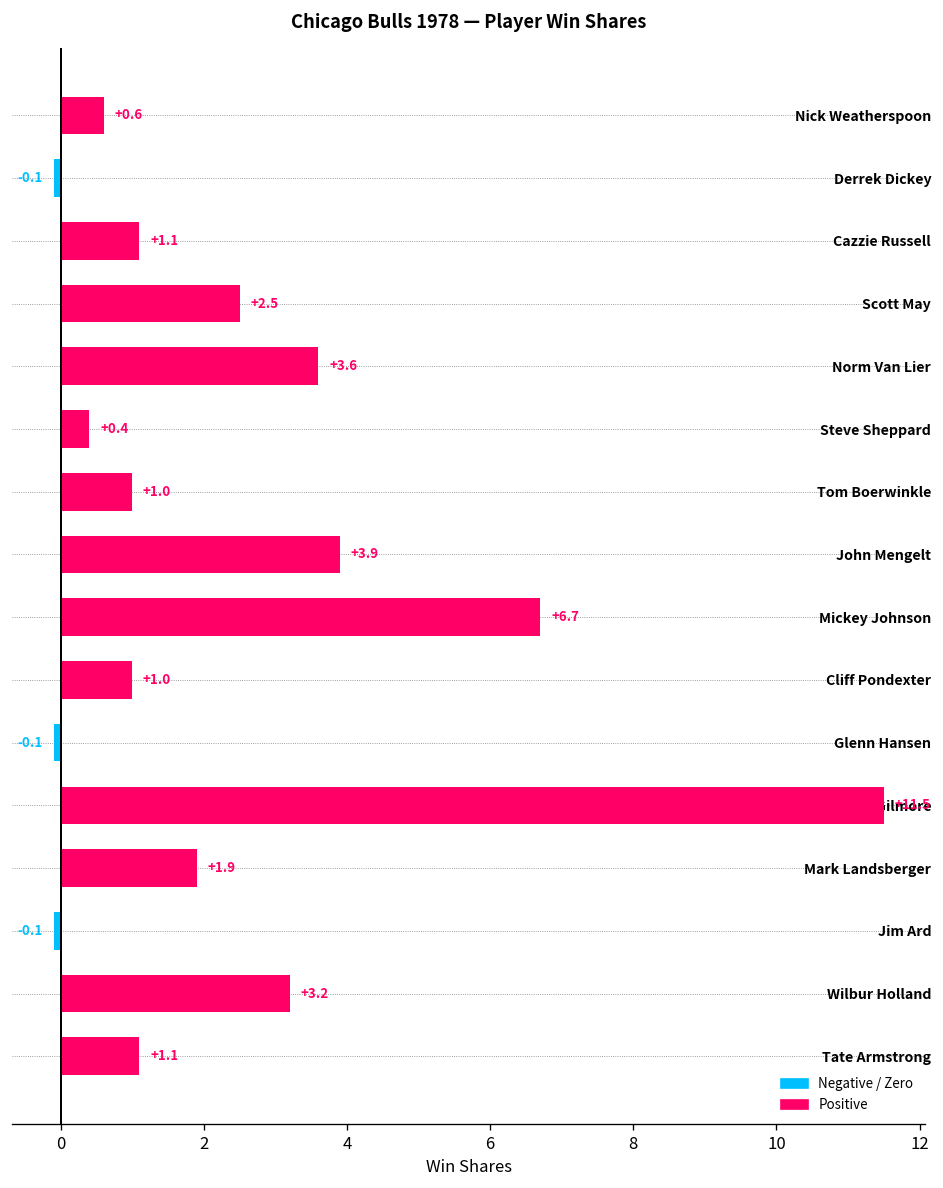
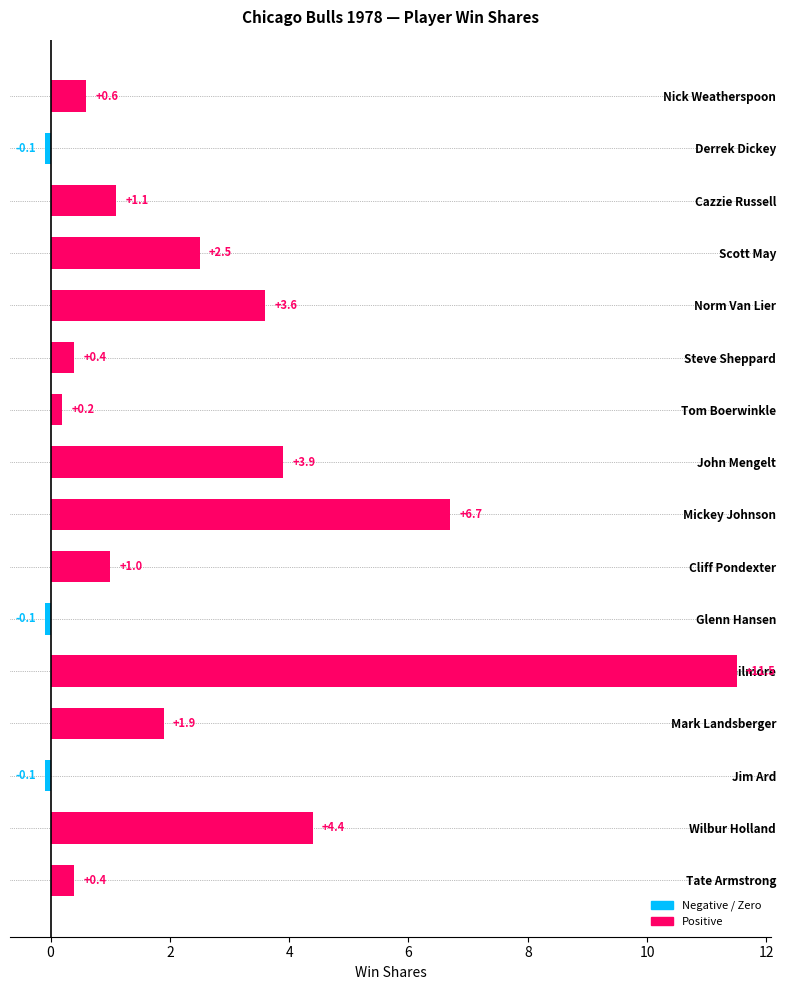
  {
    "Nick Weatherspoon": "+0.6",
    "Derrek Dickey": "-0.1",
    "Cazzie Russell": "+1.1",
    "Scott May": "+2.5",
    "Norm Van Lier": "+3.6",
    "Steve Sheppard": "+0.4",
-   "Tom Boerwinkle": "+1.0",
+   "Tom Boerwinkle": "+0.2",
    "John Mengelt": "+3.9",
    "Mickey Johnson": "+6.7",
    "Cliff Pondexter": "+1.0",
    "Glenn Hansen": "-0.1",
    "Artis Gilmore": "+11.5",
    "Mark Landsberger": "+1.9",
    "Jim Ard": "-0.1",
-   "Wilbur Holland": "+3.2",
-   "Tate Armstrong": "+1.1"
+   "Wilbur Holland": "+4.4",
+   "Tate Armstrong": "+0.4"
  }
